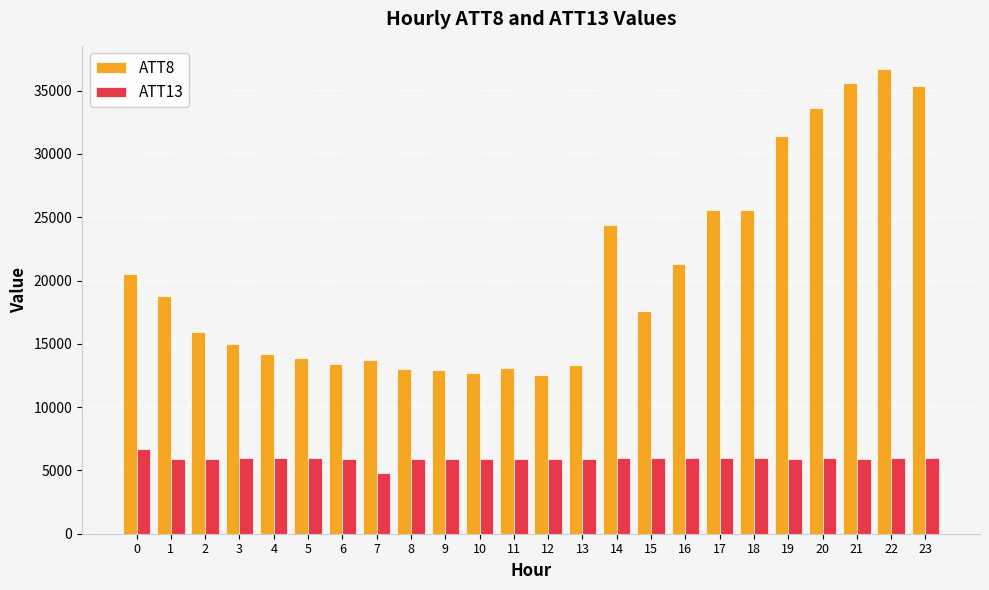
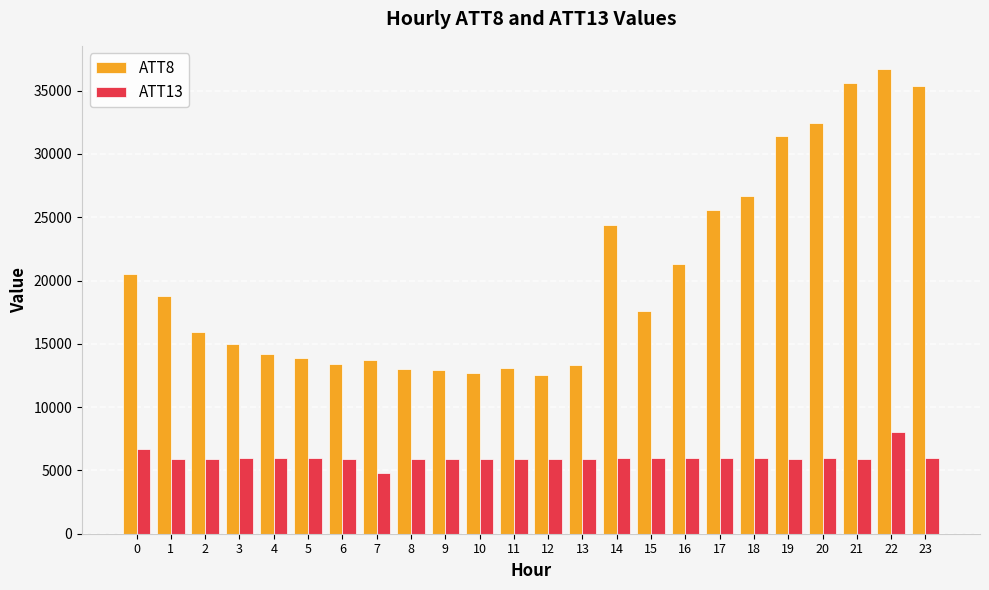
  {
    "ATT8": {
      "0": 20500,
      "1": 18800,
      "2": 15900,
      "3": 15000,
      "4": 14200,
      "5": 13900,
      "6": 13400,
      "7": 13700,
      "8": 13000,
      "9": 12900,
      "10": 12700,
      "11": 13100,
      "12": 12500,
      "13": 13300,
      "14": 24400,
      "15": 17600,
      "16": 21300,
      "17": 25600,
-     "18": 25600,
+     "18": 26700,
      "19": 31400,
-     "20": 33600,
+     "20": 32400,
      "21": 35600,
      "22": 36700,
      "23": 35400
    },
    "ATT13": {
      "0": 6700,
      "1": 5900,
      "2": 5900,
      "3": 5900,
      "4": 5900,
      "5": 5900,
      "6": 5900,
      "7": 4800,
      "8": 5900,
      "9": 5900,
      "10": 5900,
      "11": 5900,
      "12": 5900,
      "13": 5900,
      "14": 5900,
      "15": 5900,
      "16": 5900,
      "17": 5900,
      "18": 5900,
      "19": 5900,
      "20": 5900,
      "21": 5900,
-     "22": 5900,
+     "22": 8000,
      "23": 5900
    }
  }
